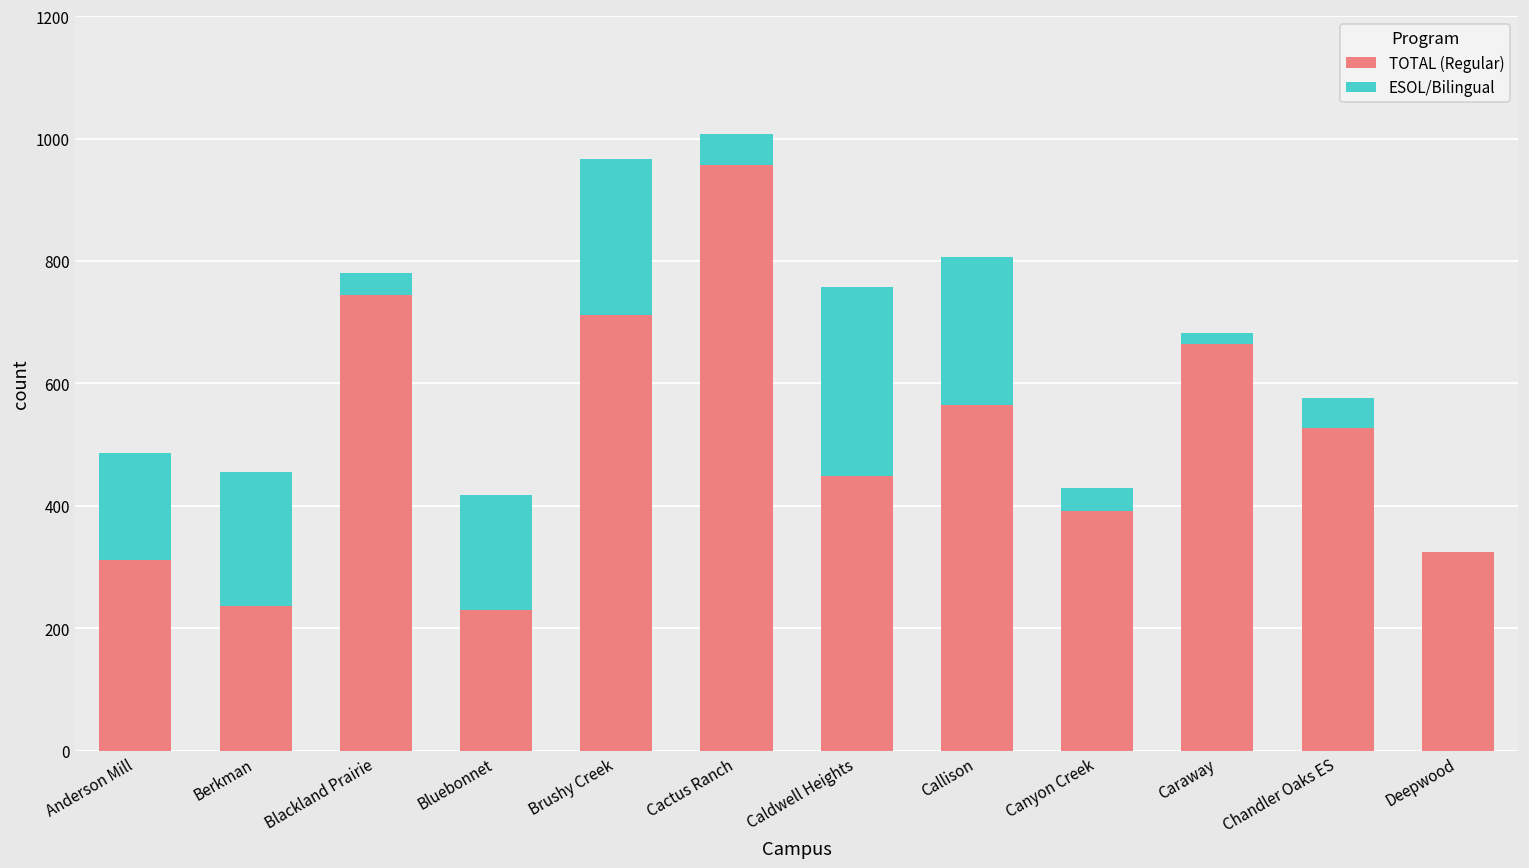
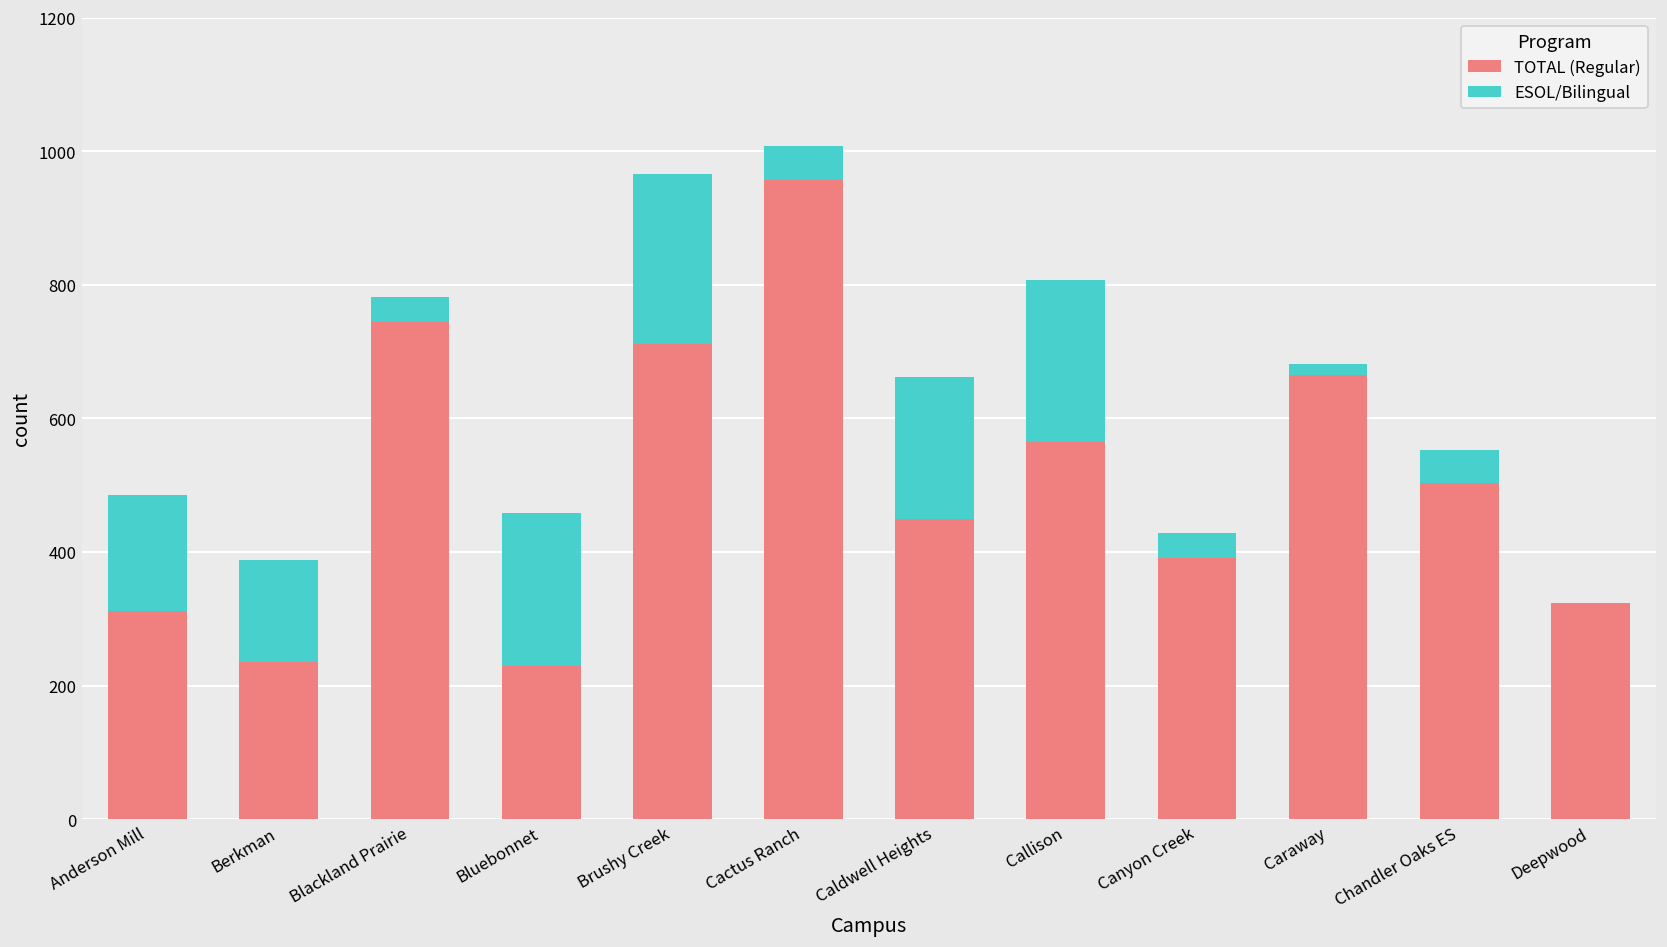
  {
    "TOTAL (Regular)": {
      "Anderson Mill": 310,
      "Berkman": 240,
      "Blackland Prairie": 750,
      "Bluebonnet": 230,
      "Brushy Creek": 710,
      "Cactus Ranch": 960,
      "Caldwell Heights": 450,
      "Callison": 560,
      "Canyon Creek": 390,
      "Caraway": 670,
-     "Chandler Oaks ES": 530,
+     "Chandler Oaks ES": 500,
      "Deepwood": 320
    },
    "ESOL/Bilingual": {
      "Anderson Mill": 170,
-     "Berkman": 220,
+     "Berkman": 150,
      "Blackland Prairie": 40,
-     "Bluebonnet": 190,
+     "Bluebonnet": 230,
      "Brushy Creek": 260,
      "Cactus Ranch": 50,
-     "Caldwell Heights": 310,
+     "Caldwell Heights": 210,
      "Callison": 240,
      "Canyon Creek": 40,
      "Caraway": 20,
      "Chandler Oaks ES": 50,
      "Deepwood": 0
    }
  }
